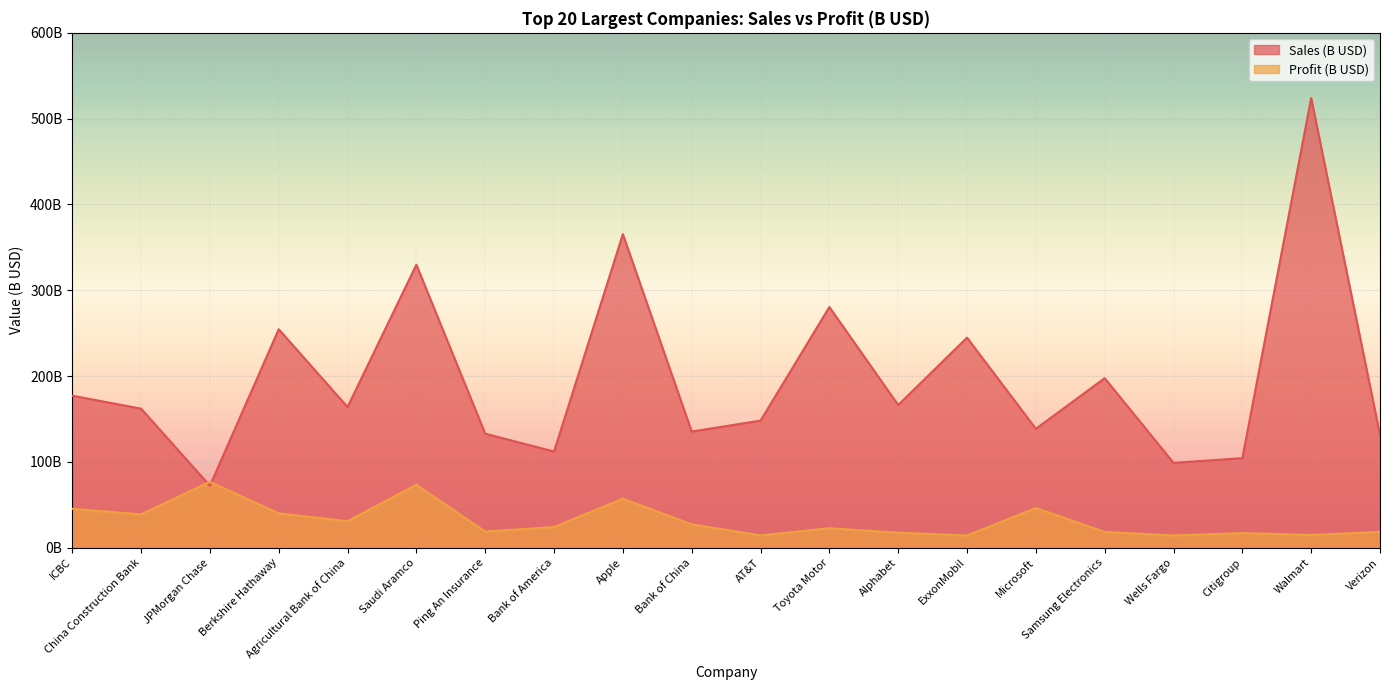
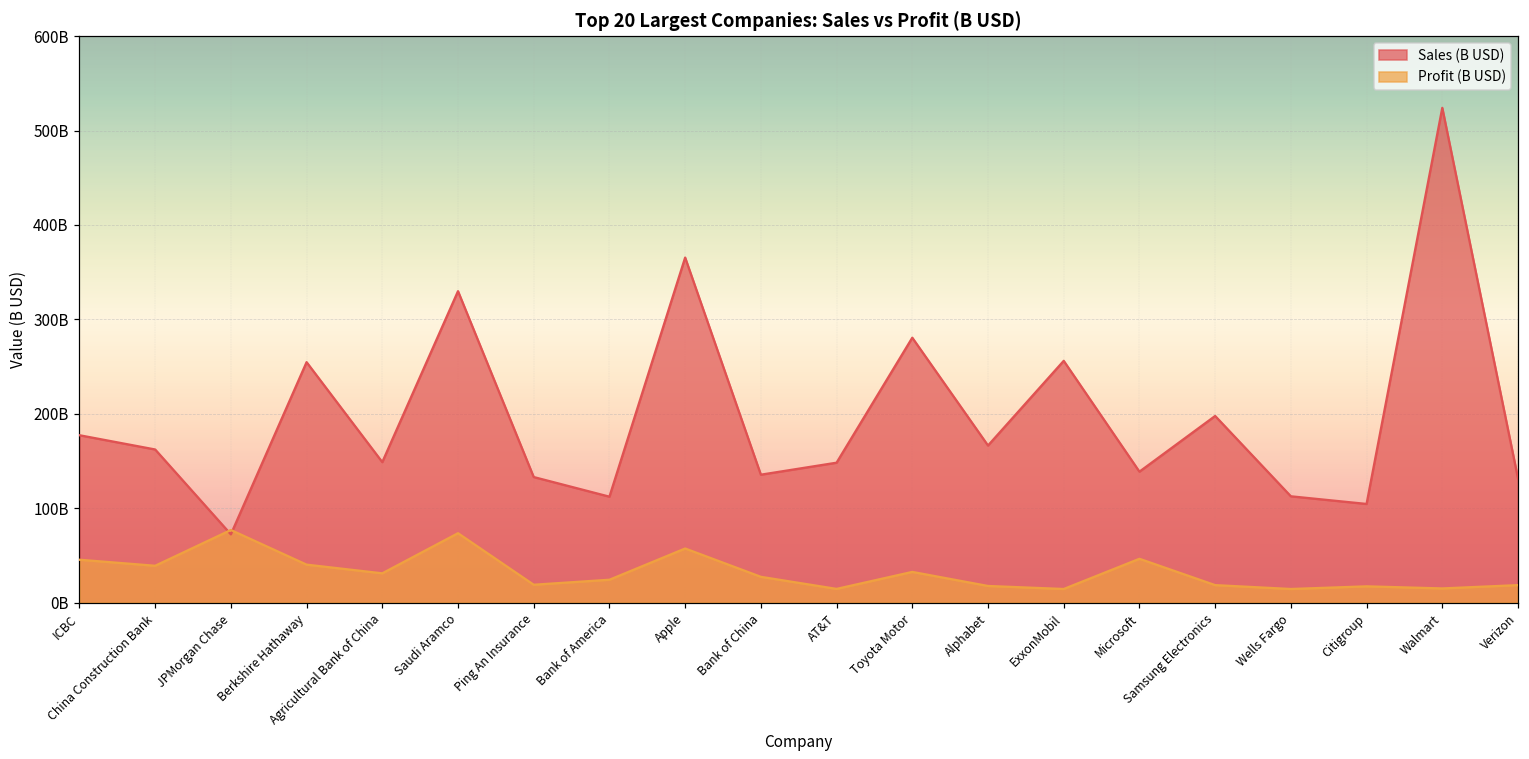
  {
    "Sales (B USD)": {
      "ICBC": 180000000000,
      "China Construction Bank": 160000000000,
      "JPMorgan Chase": 70000000000,
      "Berkshire Hathaway": 250000000000,
-     "Agricultural Bank of China": 160000000000,
+     "Agricultural Bank of China": 150000000000,
      "Saudi Aramco": 330000000000,
      "Ping An Insurance": 130000000000,
      "Bank of America": 110000000000,
      "Apple": 370000000000,
      "Bank of China": 140000000000,
      "AT&T": 150000000000,
      "Toyota Motor": 280000000000,
      "Alphabet": 170000000000,
-     "ExxonMobil": 240000000000,
+     "ExxonMobil": 260000000000,
      "Microsoft": 140000000000,
      "Samsung Electronics": 200000000000,
-     "Wells Fargo": 100000000000,
+     "Wells Fargo": 110000000000,
      "Citigroup": 100000000000,
      "Walmart": 520000000000,
      "Verizon": 130000000000
    },
    "Profit (B USD)": {
      "ICBC": 50000000000,
      "China Construction Bank": 40000000000,
      "JPMorgan Chase": 80000000000,
      "Berkshire Hathaway": 40000000000,
      "Agricultural Bank of China": 30000000000,
      "Saudi Aramco": 70000000000,
      "Ping An Insurance": 20000000000,
      "Bank of America": 20000000000,
      "Apple": 60000000000,
      "Bank of China": 30000000000,
      "AT&T": 10000000000,
-     "Toyota Motor": 20000000000,
+     "Toyota Motor": 30000000000,
      "Alphabet": 20000000000,
      "ExxonMobil": 10000000000,
      "Microsoft": 50000000000,
      "Samsung Electronics": 20000000000,
      "Wells Fargo": 10000000000,
      "Citigroup": 20000000000,
      "Walmart": 10000000000,
      "Verizon": 20000000000
    }
  }
